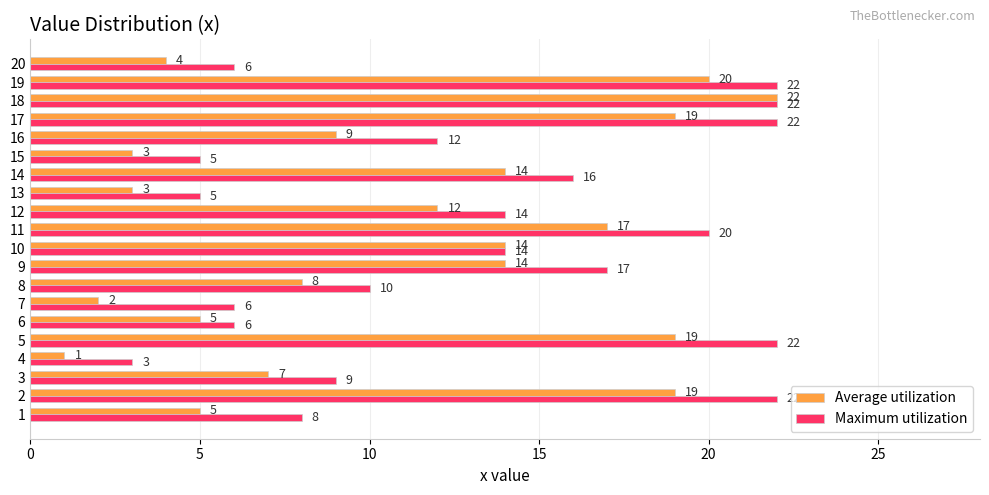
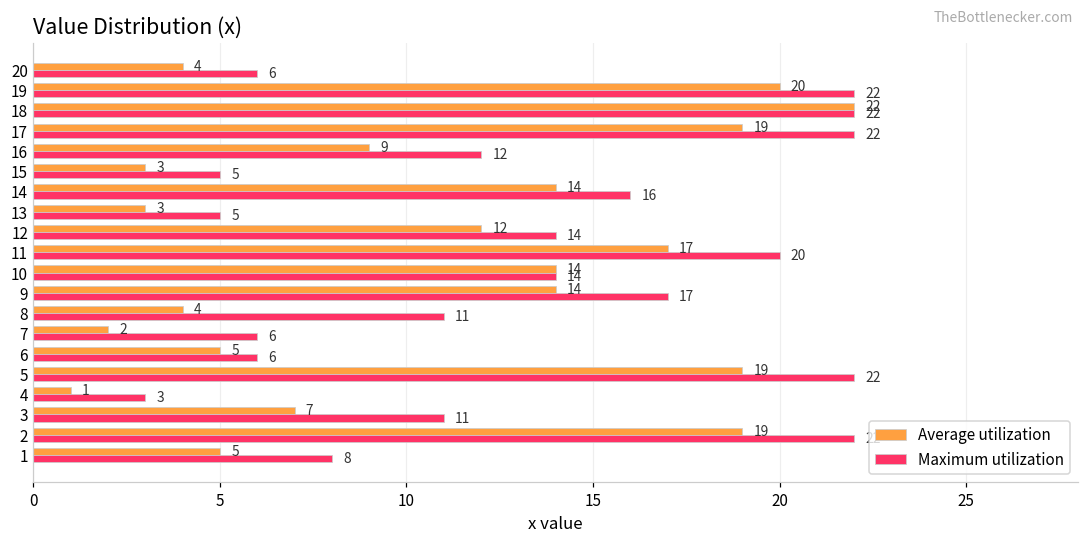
  {
    "Average utilization": {
      "20": 4,
      "19": 20,
      "17": 19,
      "16": 9,
      "15": 3,
      "14": 14,
      "13": 3,
      "12": 12,
      "11": 17,
      "9": 14,
-     "8": 8,
+     "8": 4,
      "7": 2,
      "6": 5,
      "5": 19,
      "4": 1,
      "3": 7,
      "2": 19,
      "1": 5
    },
    "Maximum utilization": {
      "20": 6,
      "19": 22,
      "17": 22,
      "16": 12,
      "15": 5,
      "14": 16,
      "13": 5,
      "12": 14,
      "11": 20,
      "9": 17,
-     "8": 10,
+     "8": 11,
      "7": 6,
      "6": 6,
      "5": 22,
      "4": 3,
-     "3": 9,
+     "3": 11,
      "1": 8
    }
  }
